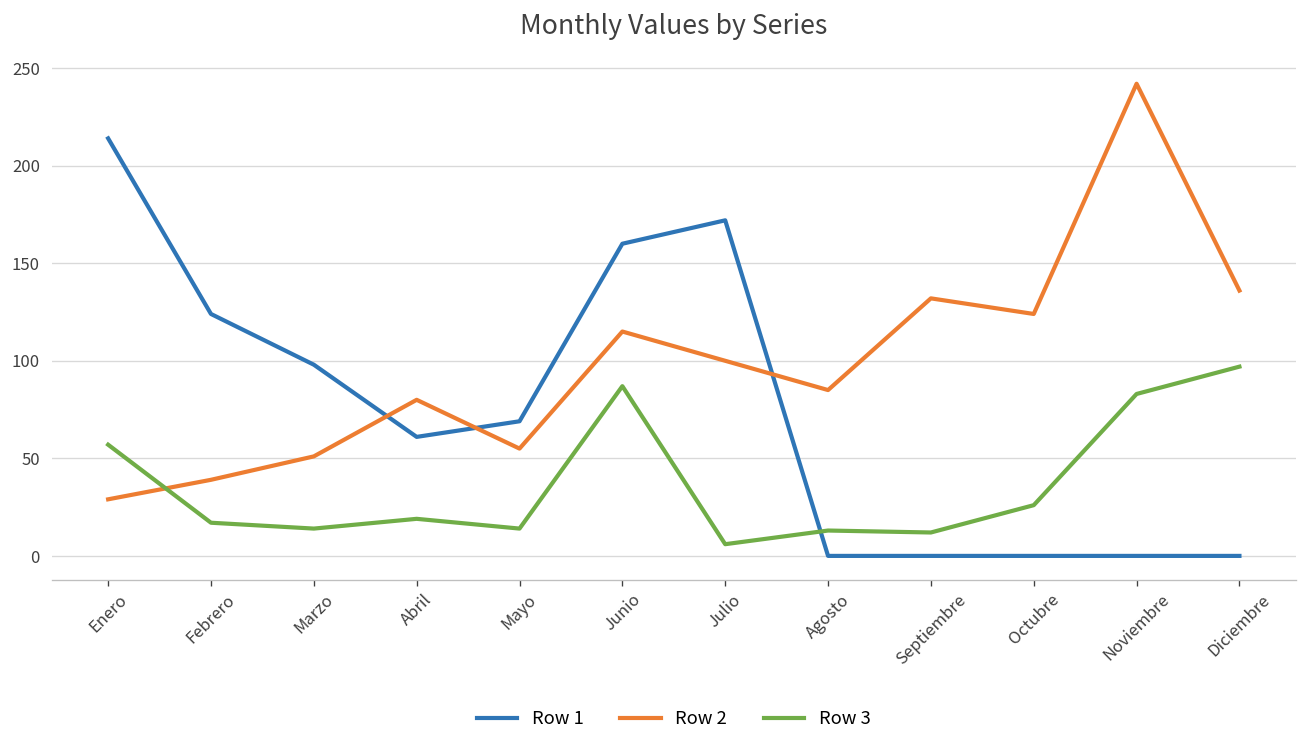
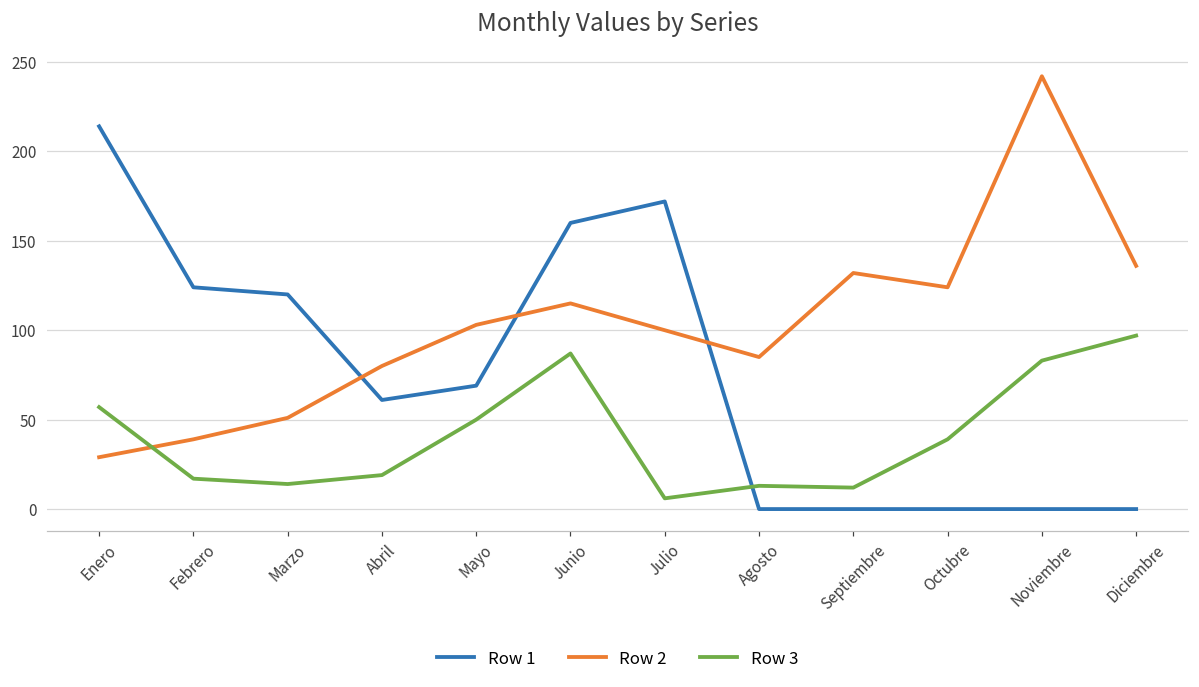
  {
    "Row 1": {
      "Enero": 214,
      "Febrero": 124,
-     "Marzo": 98,
+     "Marzo": 120,
      "Abril": 61,
      "Mayo": 69,
      "Junio": 160,
      "Julio": 172,
      "Agosto": 0,
      "Septiembre": 0,
      "Octubre": 0,
      "Noviembre": 0,
      "Diciembre": 0
    },
    "Row 2": {
      "Enero": 29,
      "Febrero": 39,
      "Marzo": 51,
      "Abril": 80,
-     "Mayo": 55,
+     "Mayo": 103,
      "Junio": 115,
      "Julio": 100,
      "Agosto": 85,
      "Septiembre": 132,
      "Octubre": 124,
      "Noviembre": 242,
      "Diciembre": 136
    },
    "Row 3": {
      "Enero": 57,
      "Febrero": 17,
      "Marzo": 14,
      "Abril": 19,
-     "Mayo": 14,
+     "Mayo": 50,
      "Junio": 87,
      "Julio": 6,
      "Agosto": 13,
      "Septiembre": 12,
-     "Octubre": 26,
+     "Octubre": 39,
      "Noviembre": 83,
      "Diciembre": 97
    }
  }
